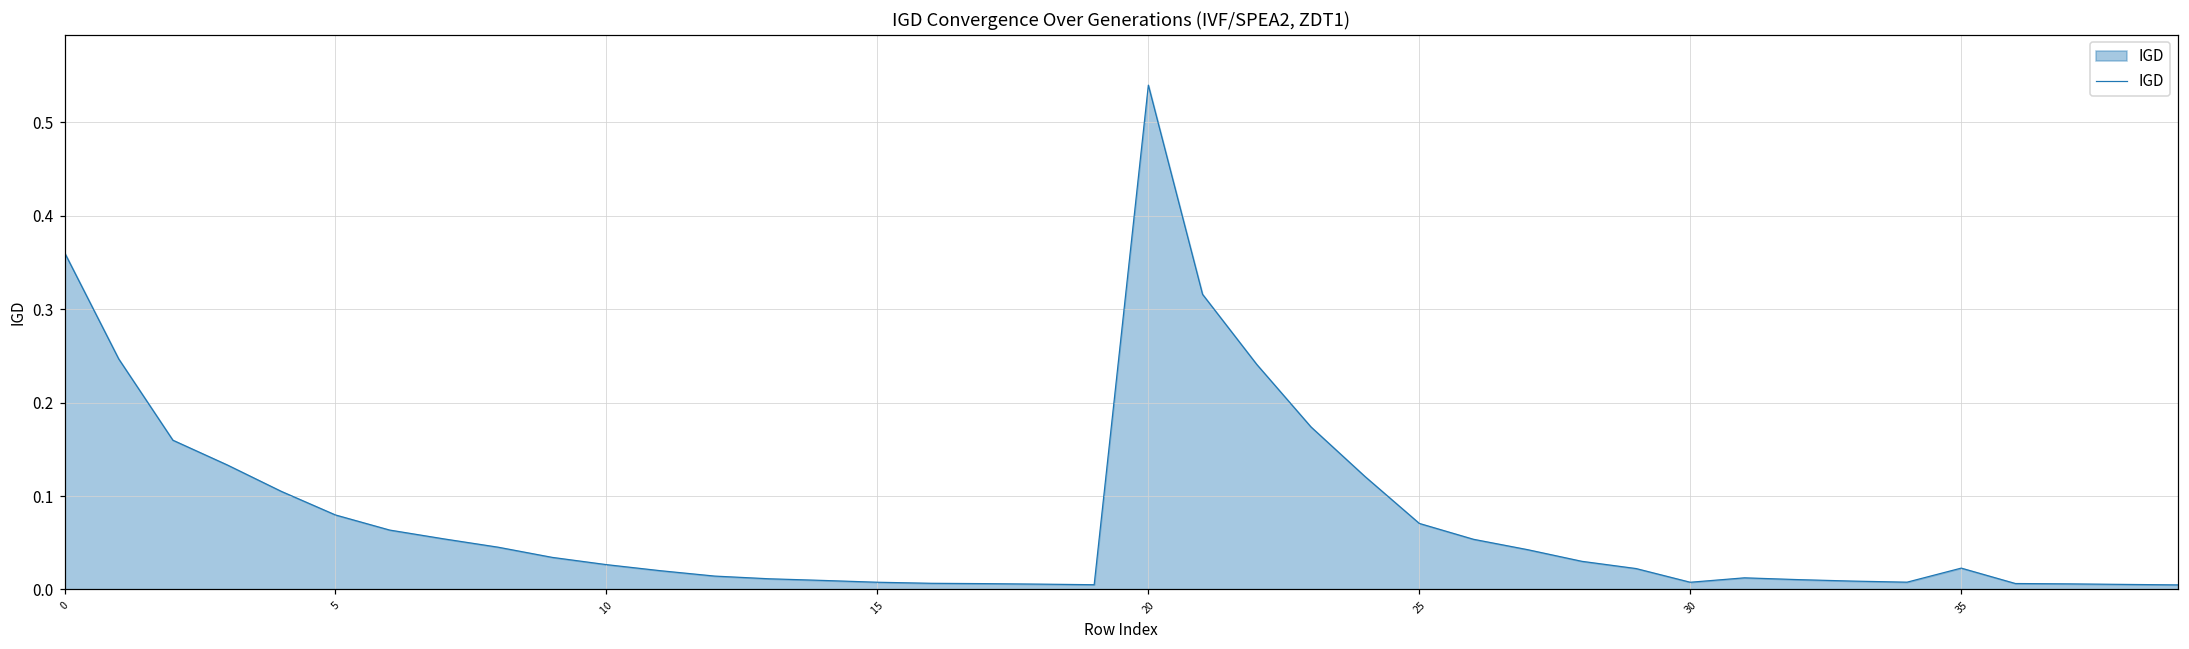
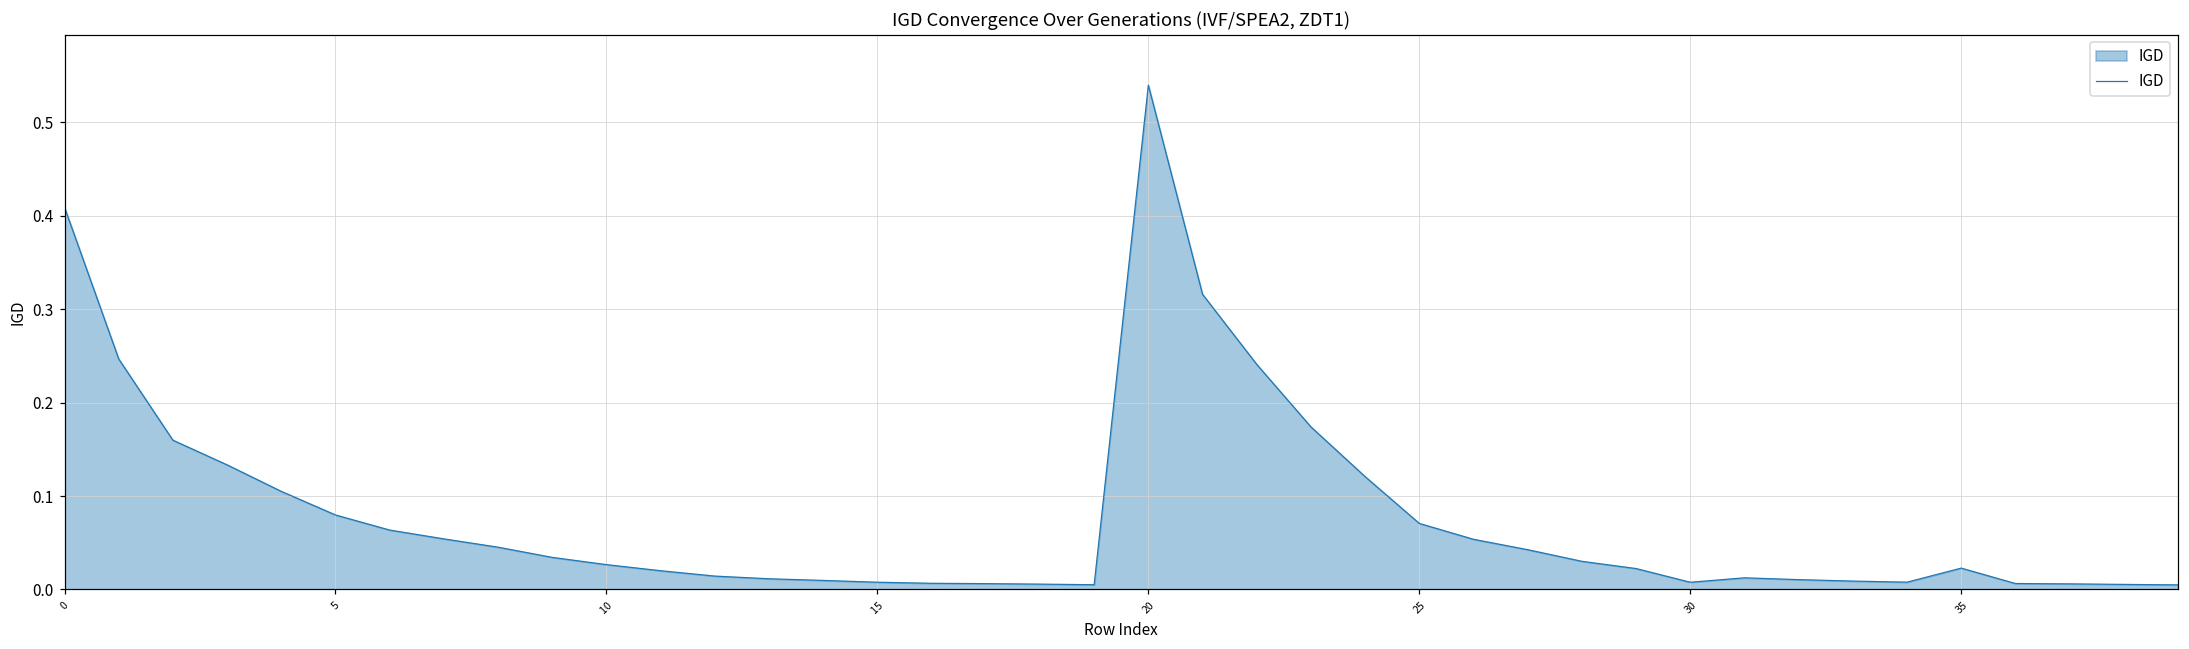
  {
-   "0": 0.36,
+   "0": 0.41,
    "5": 0.08,
    "10": 0.03,
    "15": 0.01,
    "20": 0.54,
    "25": 0.07,
    "30": 0.01,
    "35": 0.02
  }
